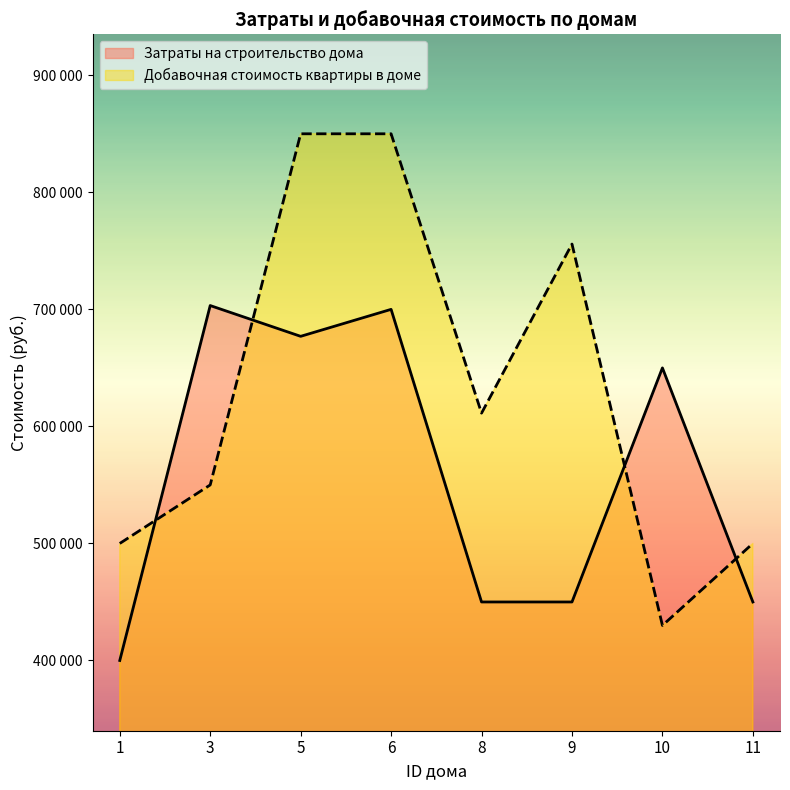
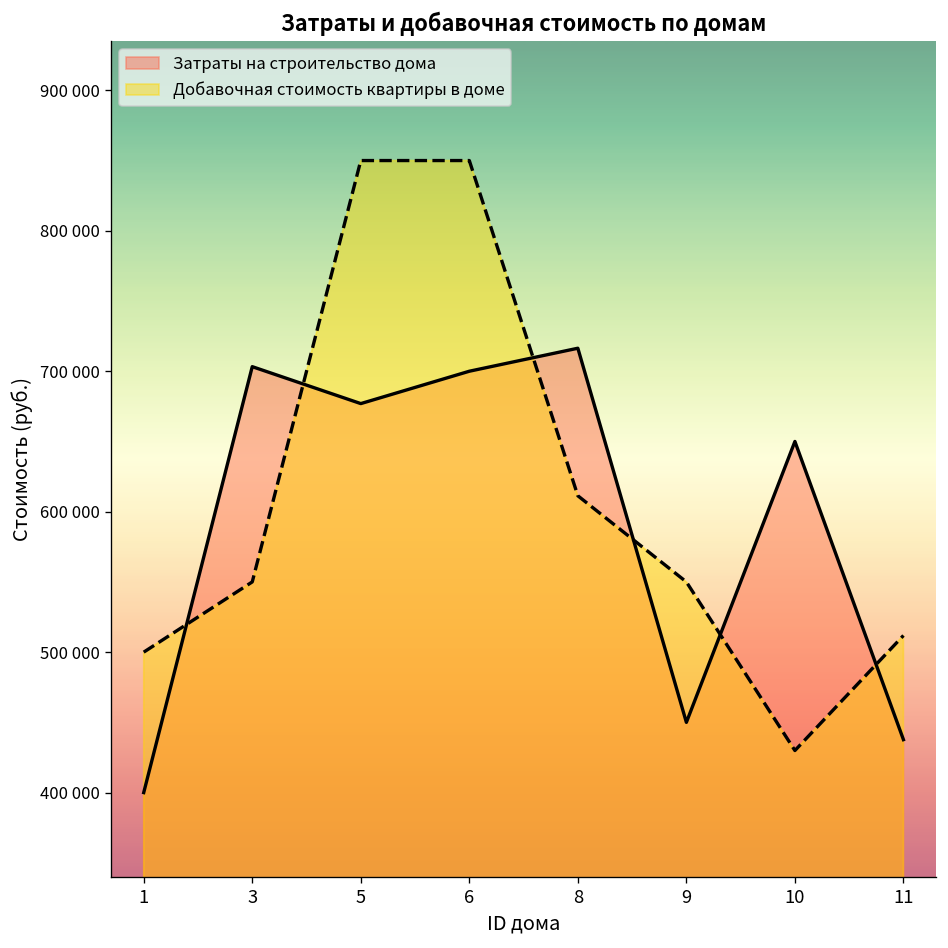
  {
    "Затраты на строительство дома": {
      "1": 400000,
      "3": 703000,
      "5": 677000,
      "6": 700000,
-     "8": 450000,
+     "8": 716000,
      "9": 450000,
      "10": 650000,
-     "11": 450000
+     "11": 438000
    },
    "Добавочная стоимость квартиры в доме": {
      "1": 500000,
      "3": 550000,
      "5": 850000,
      "6": 850000,
      "8": 611000,
-     "9": 756000,
+     "9": 550000,
      "10": 430000,
-     "11": 500000
+     "11": 512000
    }
  }
